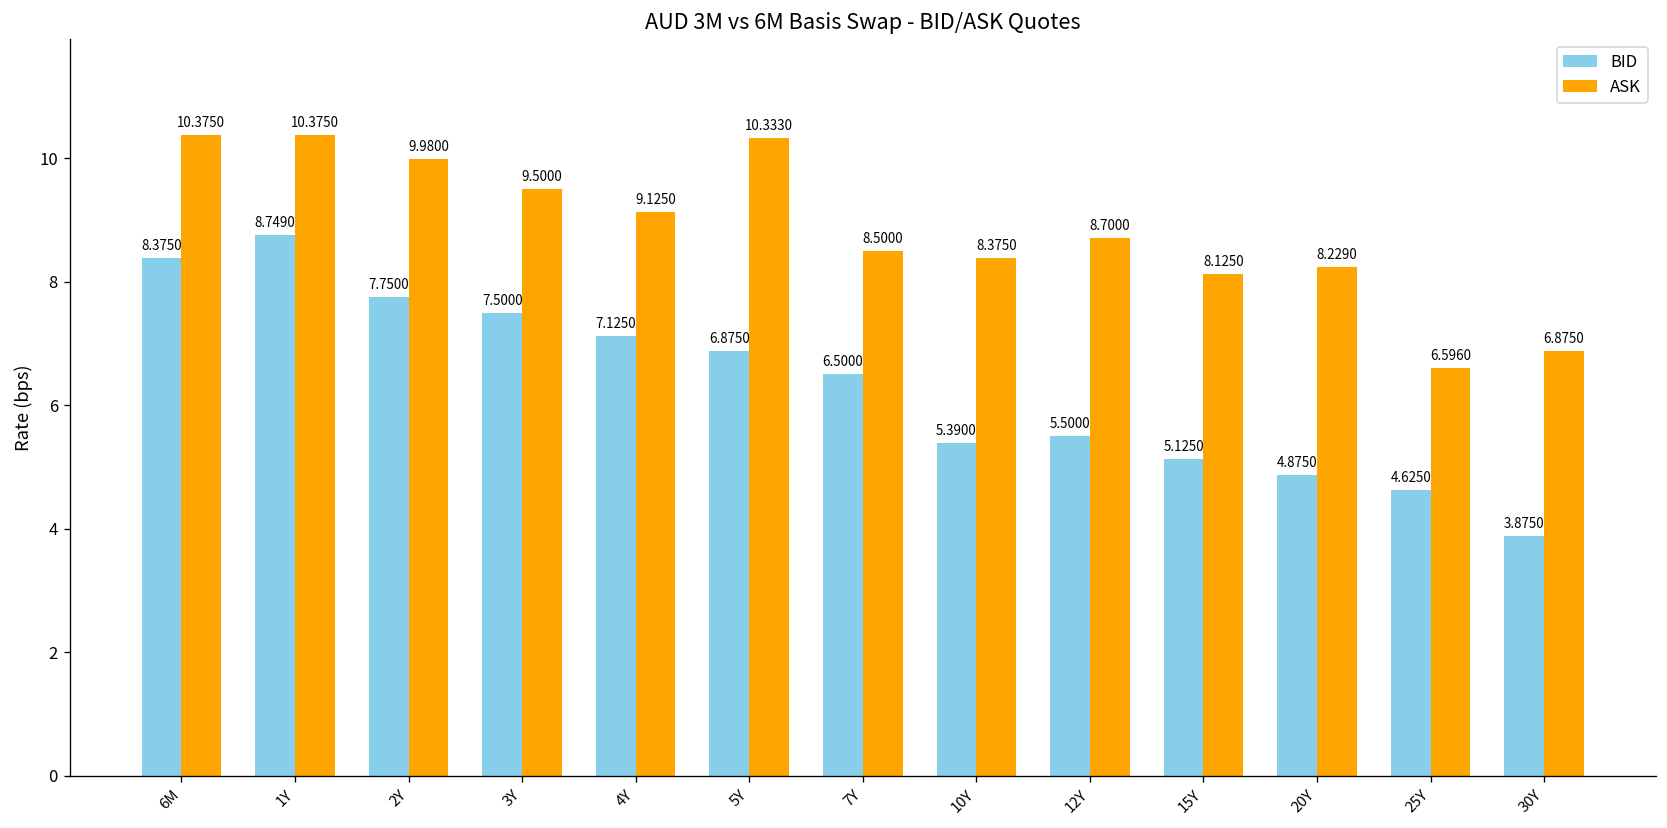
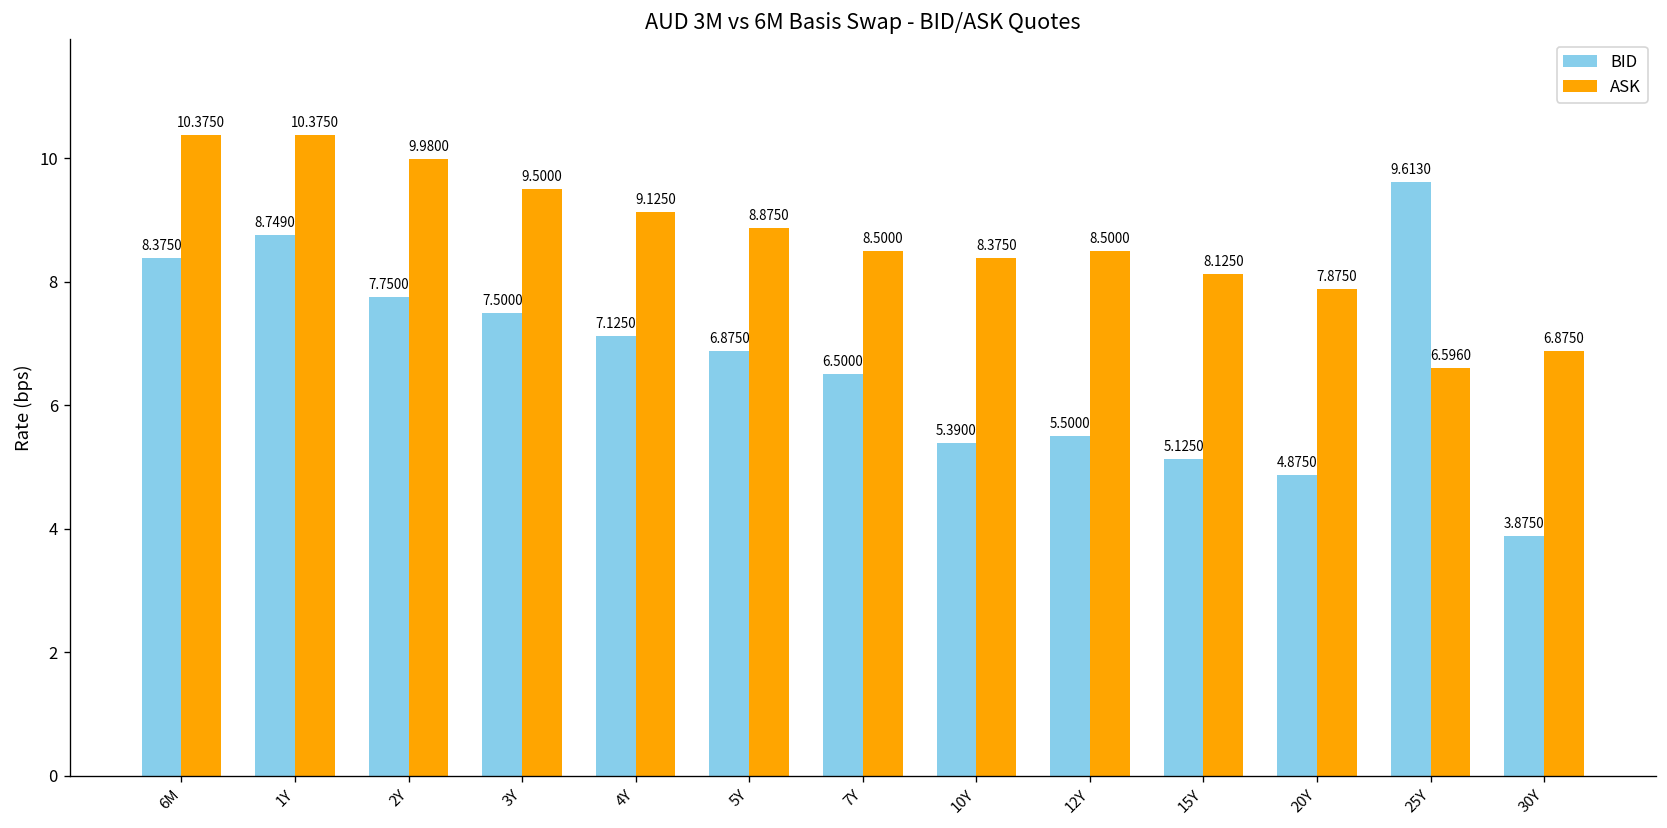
  {
    "BID": {
      "6M": 8.3750,
      "1Y": 8.7490,
      "2Y": 7.7500,
      "3Y": 7.5000,
      "4Y": 7.1250,
      "5Y": 6.8750,
      "7Y": 6.5000,
      "10Y": 5.3900,
      "12Y": 5.5000,
      "15Y": 5.1250,
      "20Y": 4.8750,
-     "25Y": 4.6250,
+     "25Y": 9.6130,
      "30Y": 3.8750
    },
    "ASK": {
      "6M": 10.3750,
      "1Y": 10.3750,
      "2Y": 9.9800,
      "3Y": 9.5000,
      "4Y": 9.1250,
-     "5Y": 10.3330,
+     "5Y": 8.8750,
      "7Y": 8.5000,
      "10Y": 8.3750,
-     "12Y": 8.7000,
+     "12Y": 8.5000,
      "15Y": 8.1250,
-     "20Y": 8.2290,
+     "20Y": 7.8750,
      "25Y": 6.5960,
      "30Y": 6.8750
    }
  }
